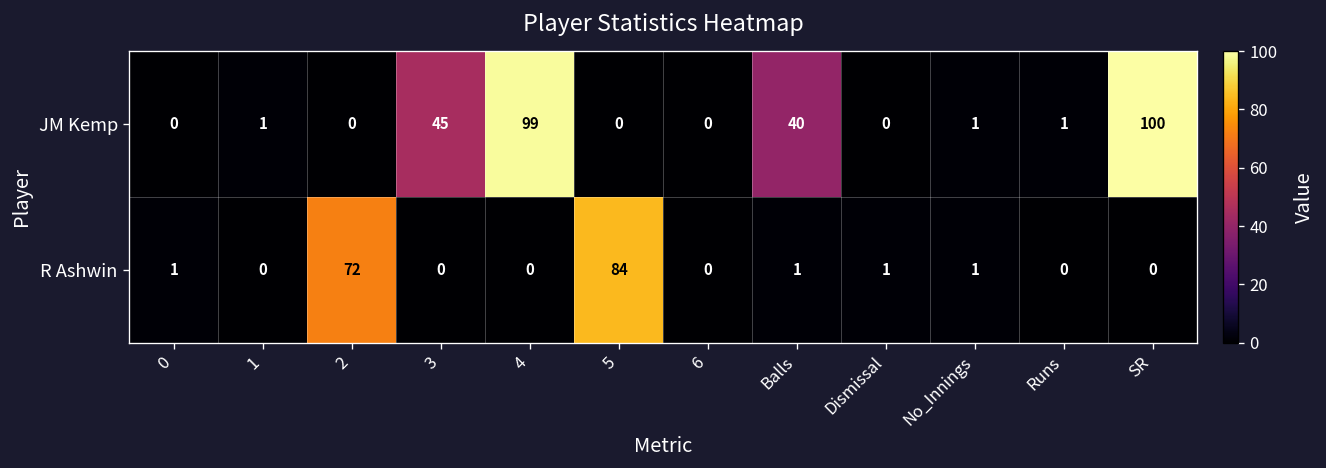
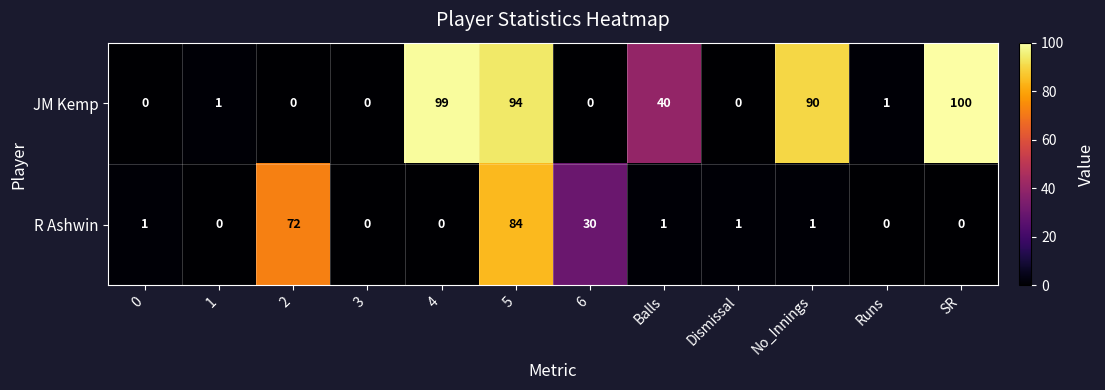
  {
    "JM Kemp": {
      "0": 0,
      "1": 1,
      "2": 0,
-     "3": 45,
+     "3": 0,
      "4": 99,
-     "5": 0,
+     "5": 94,
      "6": 0,
      "Balls": 40,
      "Dismissal": 0,
-     "No_Innings": 1,
+     "No_Innings": 90,
      "Runs": 1,
      "SR": 100
    },
    "R Ashwin": {
      "0": 1,
      "1": 0,
      "2": 72,
      "3": 0,
      "4": 0,
      "5": 84,
-     "6": 0,
+     "6": 30,
      "Balls": 1,
      "Dismissal": 1,
      "No_Innings": 1,
      "Runs": 0,
      "SR": 0
    }
  }
